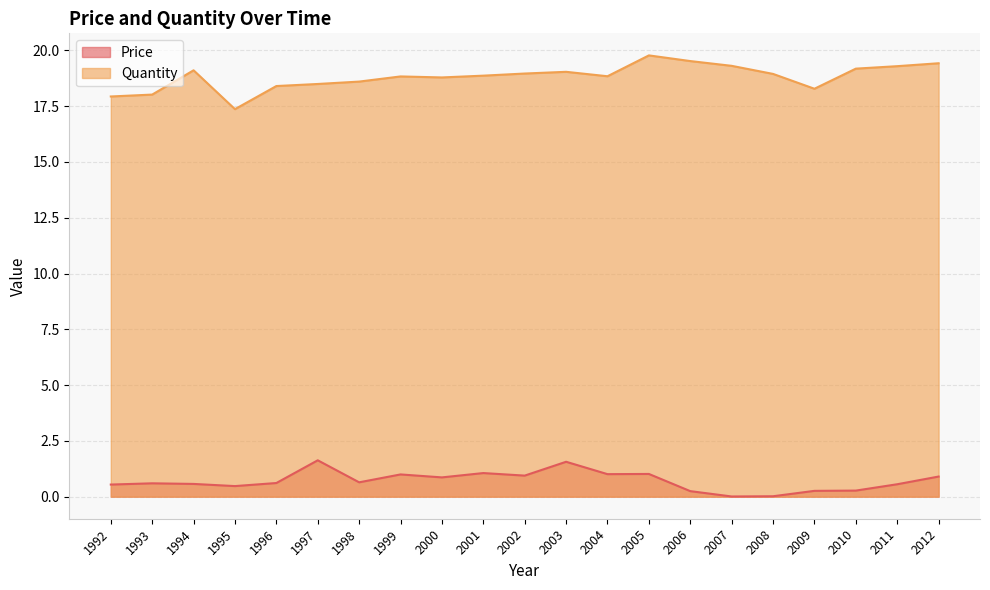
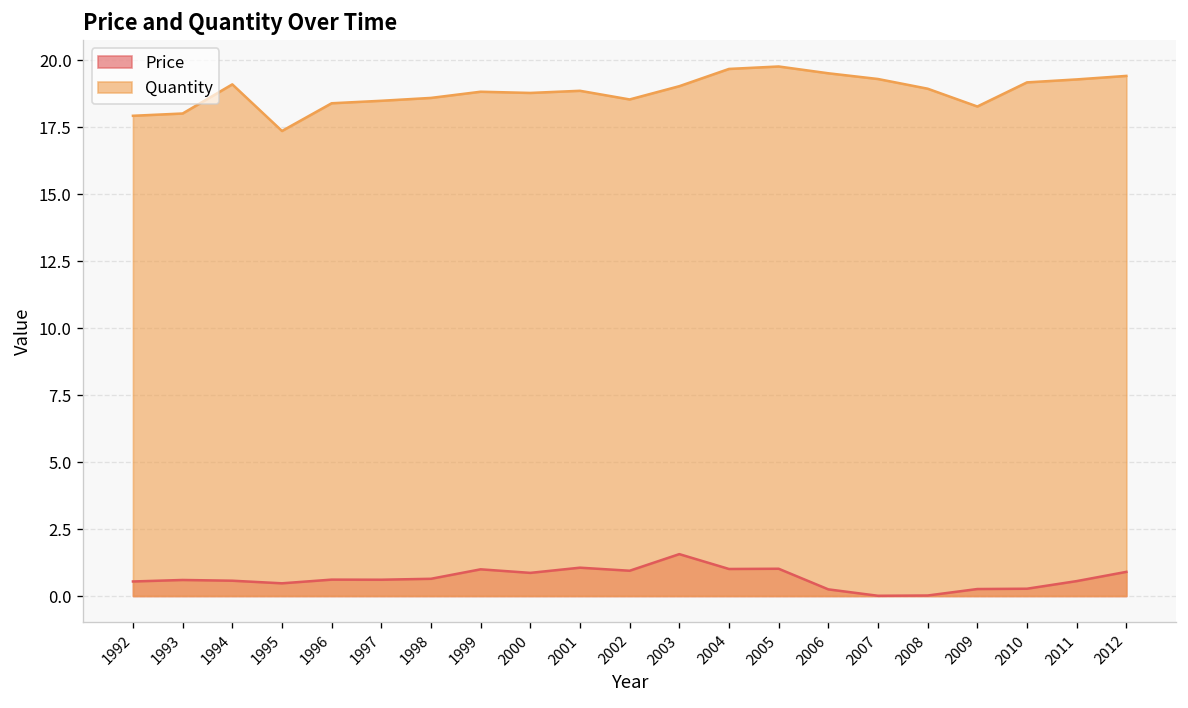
  {
    "Price": {
      "1992": 0.5,
      "1993": 0.6,
      "1994": 0.6,
      "1995": 0.5,
      "1996": 0.6,
-     "1997": 1.6,
+     "1997": 0.6,
      "1998": 0.6,
      "1999": 1.0,
      "2000": 0.9,
      "2001": 1.1,
      "2002": 0.9,
      "2003": 1.6,
      "2004": 1.0,
      "2005": 1.0,
      "2006": 0.2,
      "2007": 0.0,
      "2008": 0.0,
      "2009": 0.3,
      "2010": 0.3,
      "2011": 0.6,
      "2012": 0.9
    },
    "Quantity": {
      "1992": 17.9,
      "1993": 18.0,
      "1994": 19.1,
      "1995": 17.4,
      "1996": 18.4,
      "1997": 18.5,
      "1998": 18.6,
      "1999": 18.8,
      "2000": 18.8,
      "2001": 18.9,
-     "2002": 19.0,
+     "2002": 18.5,
      "2003": 19.0,
-     "2004": 18.8,
+     "2004": 19.7,
      "2005": 19.8,
      "2006": 19.5,
      "2007": 19.3,
      "2008": 18.9,
      "2009": 18.3,
      "2010": 19.2,
      "2011": 19.3,
      "2012": 19.4
    }
  }
